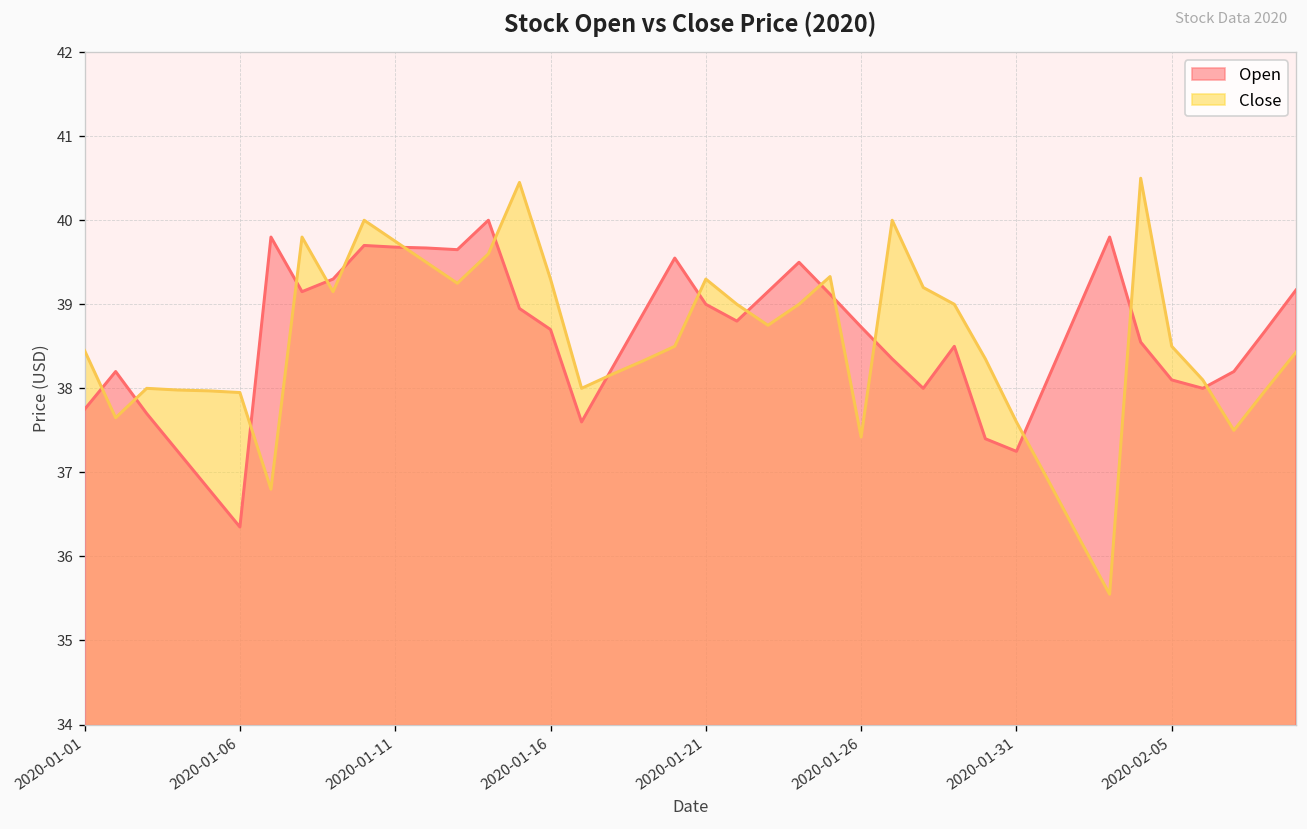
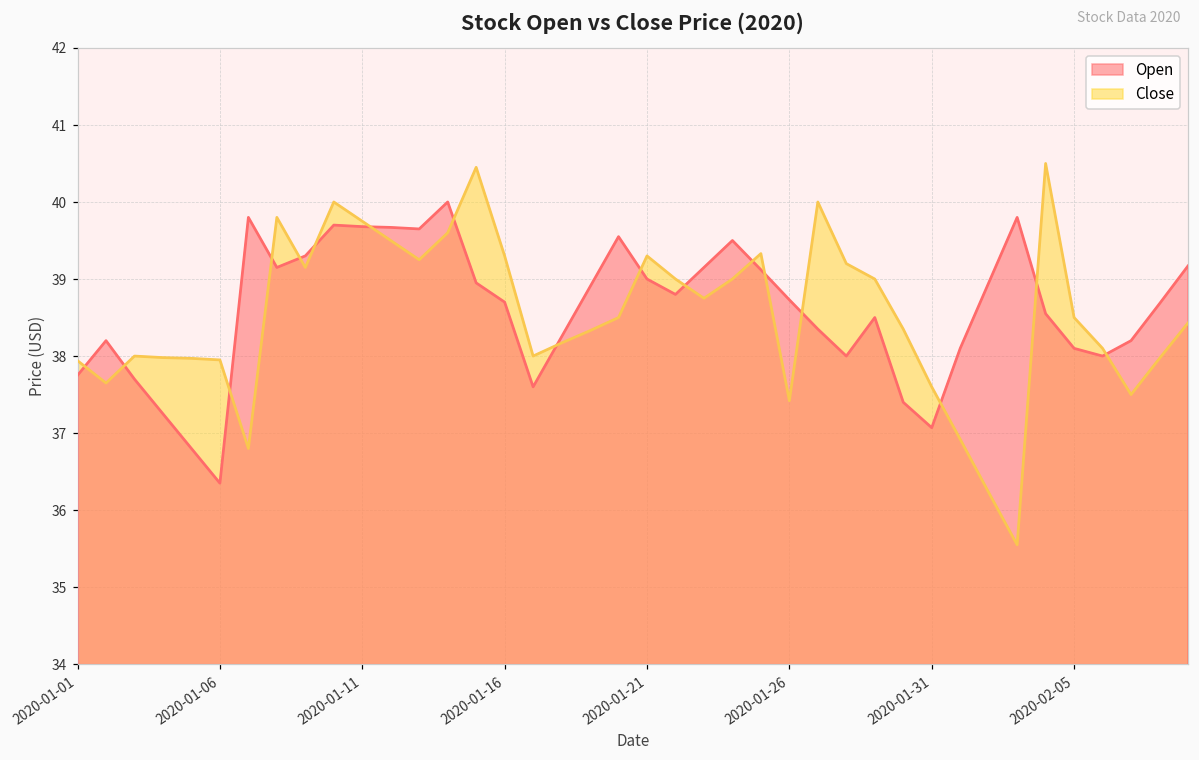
  {
    "Open": {
      "2020-01-01": 37.8,
      "2020-01-06": 36.4,
      "2020-01-11": 39.7,
      "2020-01-16": 38.7,
      "2020-01-21": 39.0,
      "2020-01-26": 38.7,
-     "2020-01-31": 37.3,
+     "2020-01-31": 37.1,
      "2020-02-05": 38.1
    },
    "Close": {
-     "2020-01-01": 38.5,
+     "2020-01-01": 37.9,
      "2020-01-06": 38.0,
      "2020-01-11": 39.8,
      "2020-01-16": 39.3,
      "2020-01-21": 39.3,
      "2020-01-26": 37.4,
      "2020-01-31": 37.6,
      "2020-02-05": 38.5
    }
  }
